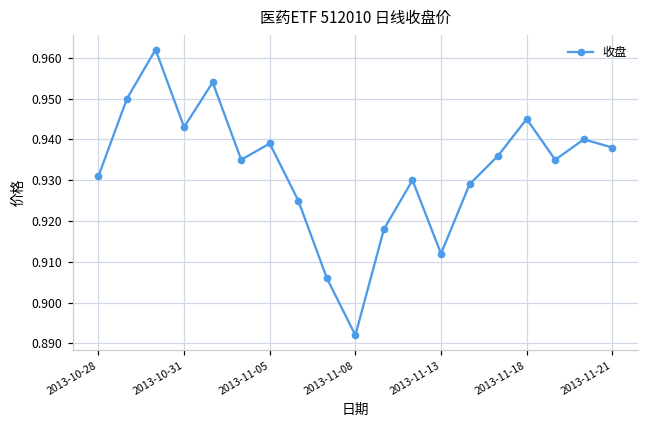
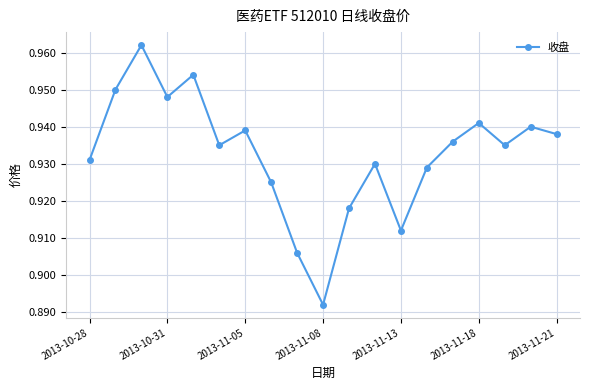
  {
    "2013-10-28": 0.931,
-   "2013-10-31": 0.943,
+   "2013-10-31": 0.948,
    "2013-11-05": 0.939,
    "2013-11-08": 0.892,
    "2013-11-13": 0.912,
-   "2013-11-18": 0.945,
+   "2013-11-18": 0.941,
    "2013-11-21": 0.938
  }
